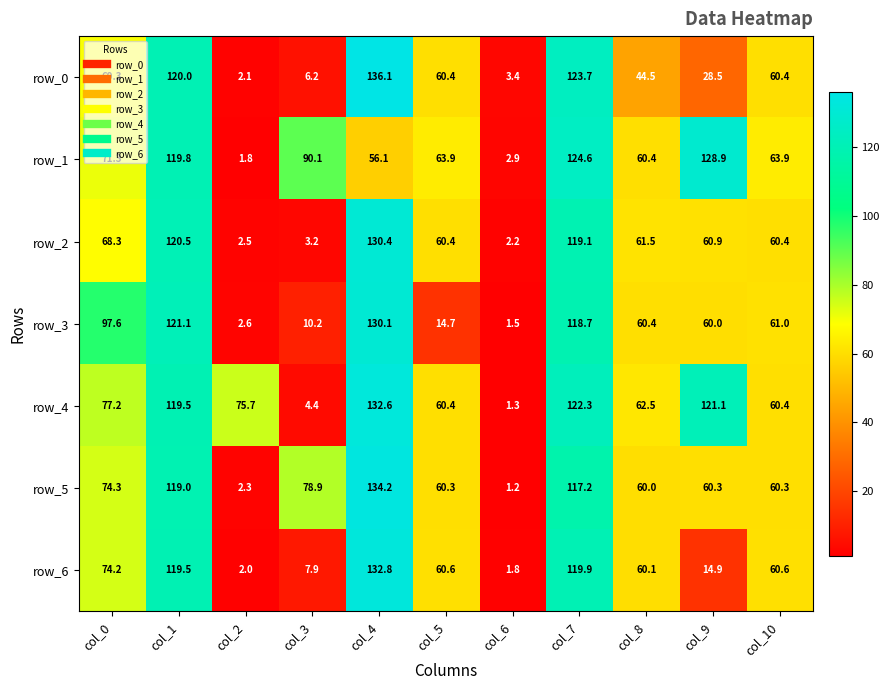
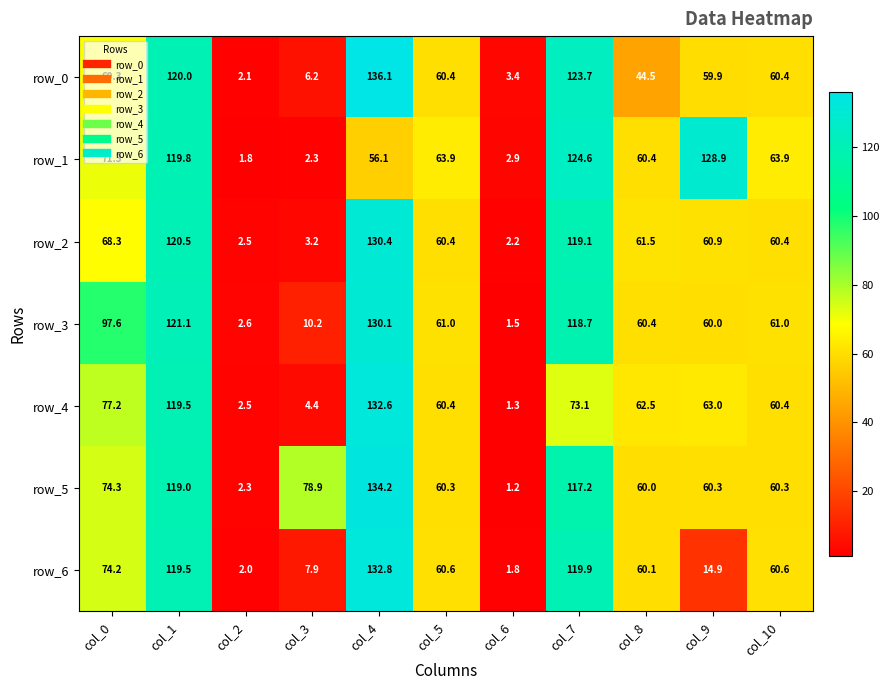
  {
    "row_0": {
      "col_1": 120.0,
      "col_2": 2.1,
      "col_3": 6.2,
      "col_4": 136.1,
      "col_5": 60.4,
      "col_6": 3.4,
      "col_7": 123.7,
      "col_8": 44.5,
-     "col_9": 28.5,
+     "col_9": 59.9,
      "col_10": 60.4
    },
    "row_1": {
      "col_1": 119.8,
      "col_2": 1.8,
-     "col_3": 90.1,
+     "col_3": 2.3,
      "col_4": 56.1,
      "col_5": 63.9,
      "col_6": 2.9,
      "col_7": 124.6,
      "col_8": 60.4,
      "col_9": 128.9,
      "col_10": 63.9
    },
    "row_2": {
      "col_0": 68.3,
      "col_1": 120.5,
      "col_2": 2.5,
      "col_3": 3.2,
      "col_4": 130.4,
      "col_5": 60.4,
      "col_6": 2.2,
      "col_7": 119.1,
      "col_8": 61.5,
      "col_9": 60.9,
      "col_10": 60.4
    },
    "row_3": {
      "col_0": 97.6,
      "col_1": 121.1,
      "col_2": 2.6,
      "col_3": 10.2,
      "col_4": 130.1,
-     "col_5": 14.7,
+     "col_5": 61.0,
      "col_6": 1.5,
      "col_7": 118.7,
      "col_8": 60.4,
      "col_9": 60.0,
      "col_10": 61.0
    },
    "row_4": {
      "col_0": 77.2,
      "col_1": 119.5,
-     "col_2": 75.7,
+     "col_2": 2.5,
      "col_3": 4.4,
      "col_4": 132.6,
      "col_5": 60.4,
      "col_6": 1.3,
-     "col_7": 122.3,
+     "col_7": 73.1,
      "col_8": 62.5,
-     "col_9": 121.1,
+     "col_9": 63.0,
      "col_10": 60.4
    },
    "row_5": {
      "col_0": 74.3,
      "col_1": 119.0,
      "col_2": 2.3,
      "col_3": 78.9,
      "col_4": 134.2,
      "col_5": 60.3,
      "col_6": 1.2,
      "col_7": 117.2,
      "col_8": 60.0,
      "col_9": 60.3,
      "col_10": 60.3
    },
    "row_6": {
      "col_0": 74.2,
      "col_1": 119.5,
      "col_2": 2.0,
      "col_3": 7.9,
      "col_4": 132.8,
      "col_5": 60.6,
      "col_6": 1.8,
      "col_7": 119.9,
      "col_8": 60.1,
      "col_9": 14.9,
      "col_10": 60.6
    }
  }
